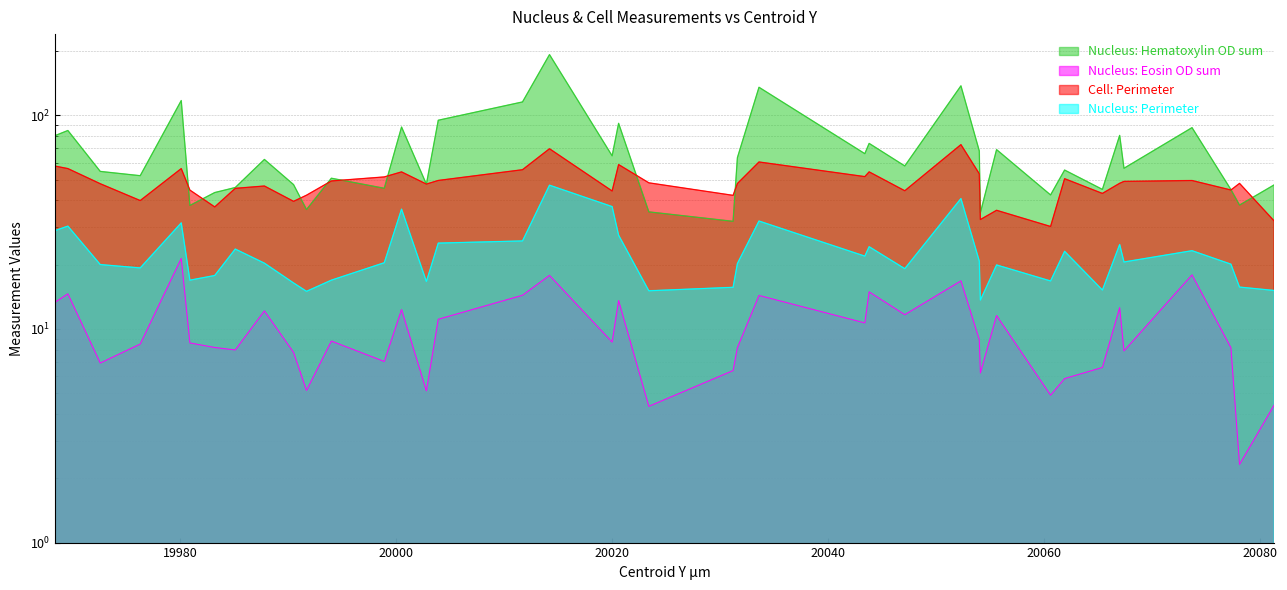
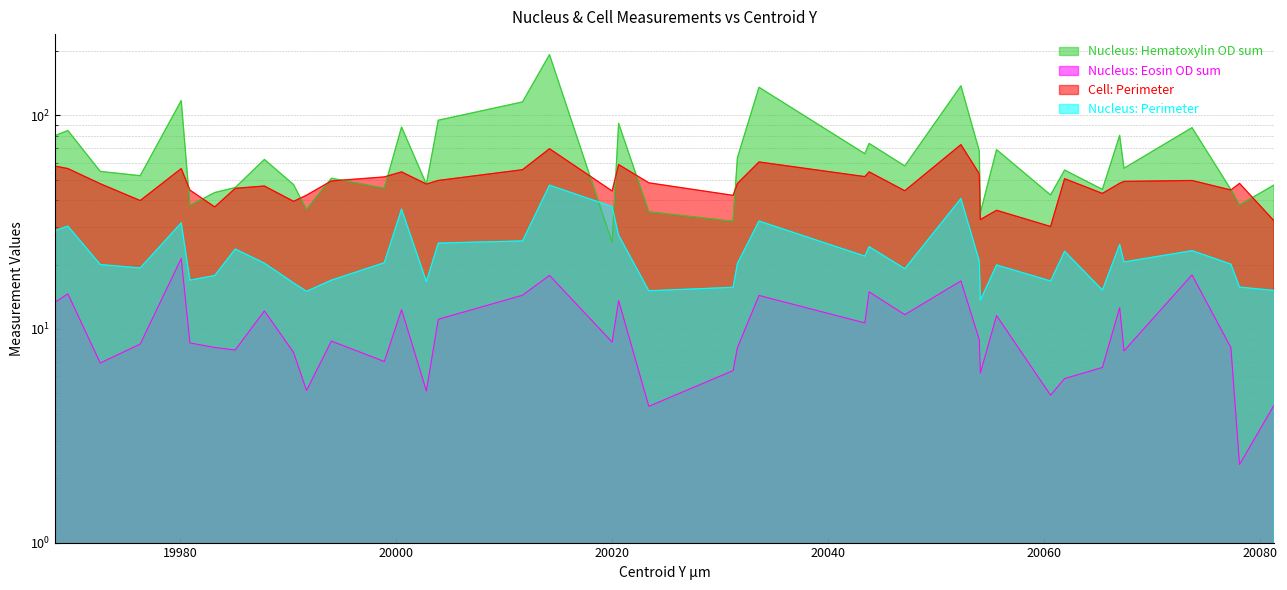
  {
    "Nucleus: Hematoxylin OD sum": {
-     "20020": 65
+     "20020": 25
    },
    "Nucleus: Eosin OD sum": {
      "20020": 8.7
    },
    "Cell: Perimeter": {
      "20020": 44
    },
    "Nucleus: Perimeter": {
      "20020": 37
    }
  }
